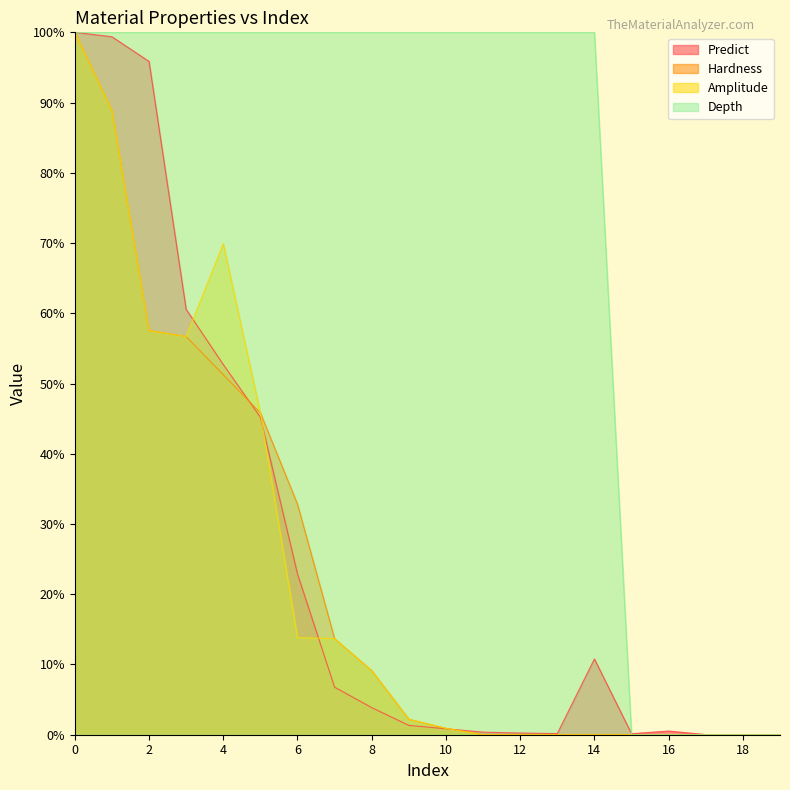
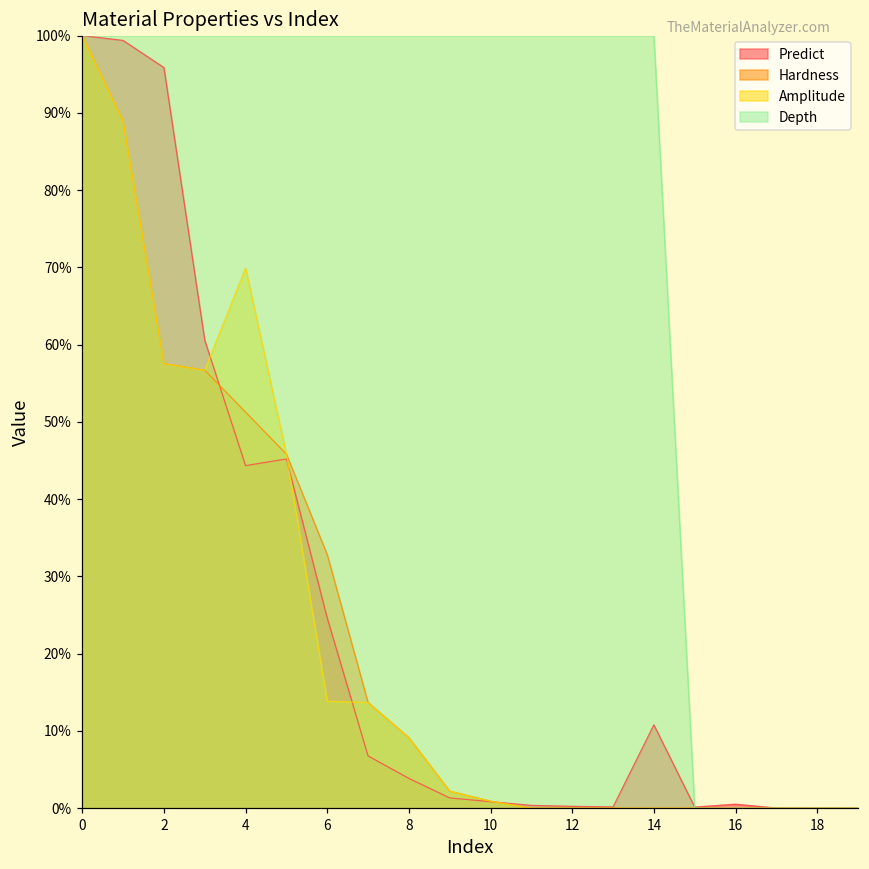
  {
    "Predict": {
      "2": "96%",
-     "4": "53%",
-     "6": "23%",
+     "4": "44%",
+     "6": "25%",
      "8": "4%",
      "14": "11%",
      "16": "1%"
    },
    "Hardness": {
      "4": "51%",
      "6": "33%"
    },
    "Amplitude": {
      "4": "70%",
      "6": "14%"
    },
    "Depth": {
      "2": "100%",
      "4": "100%",
      "6": "100%",
      "8": "100%",
      "10": "100%",
      "12": "100%",
      "14": "100%"
    }
  }
